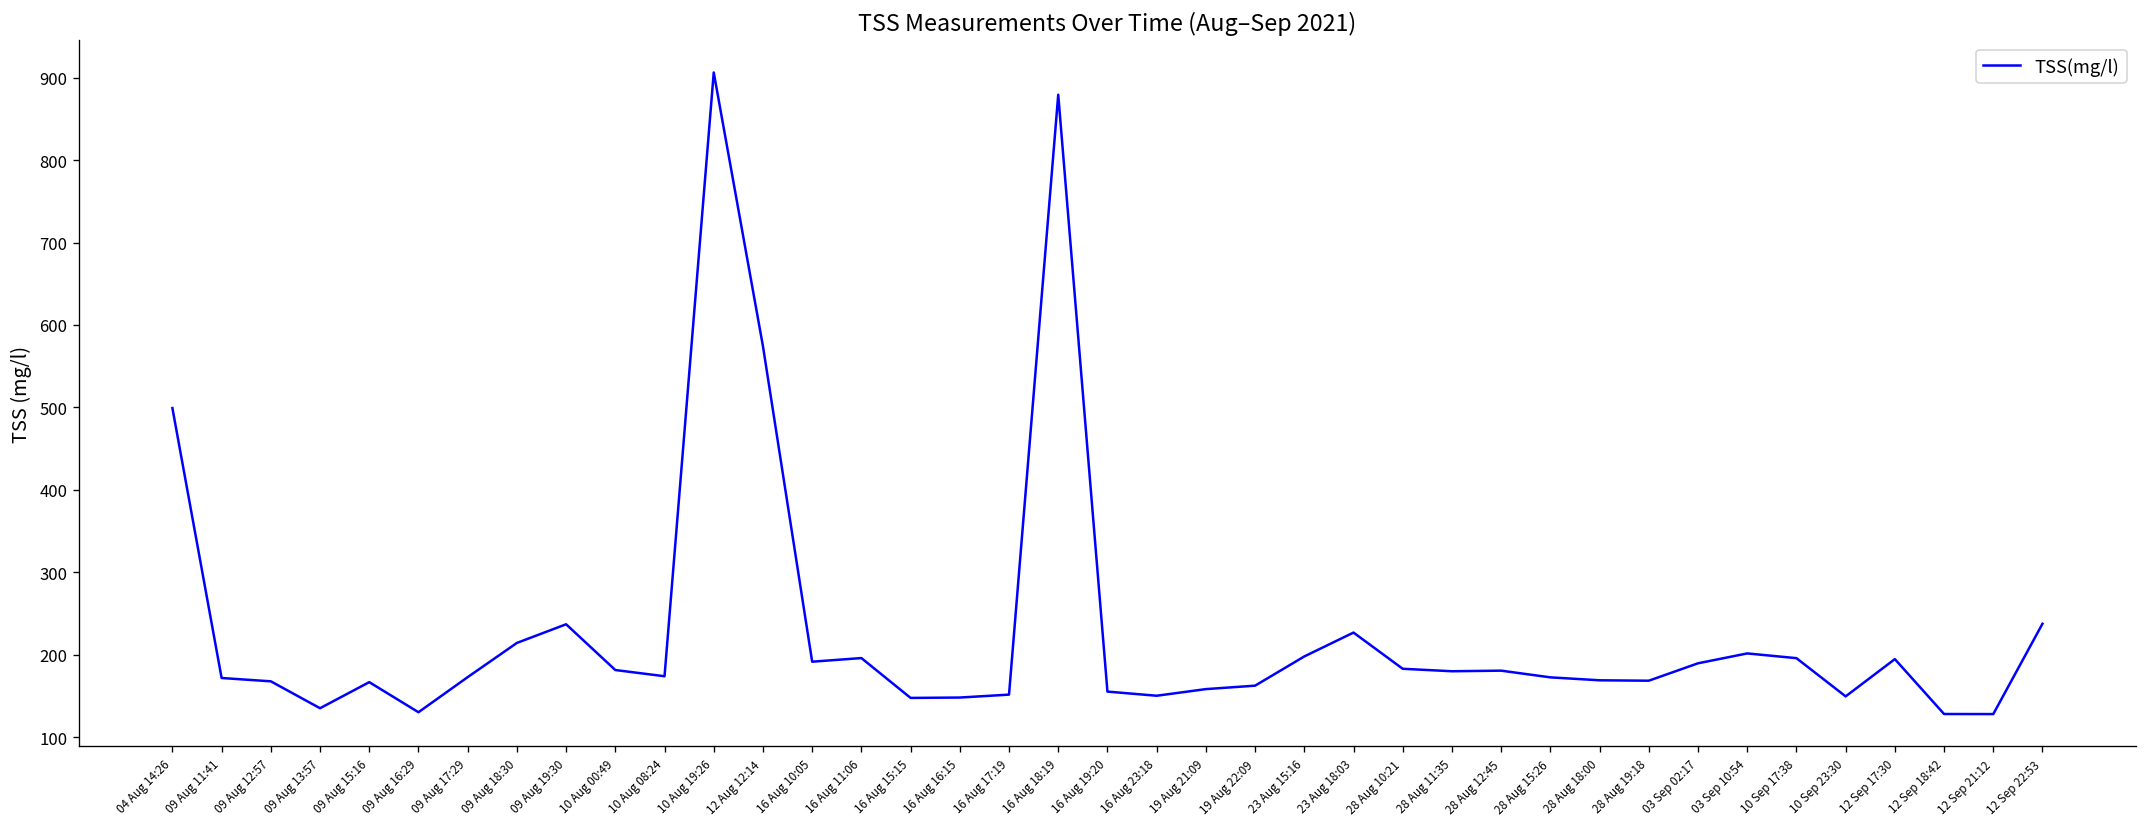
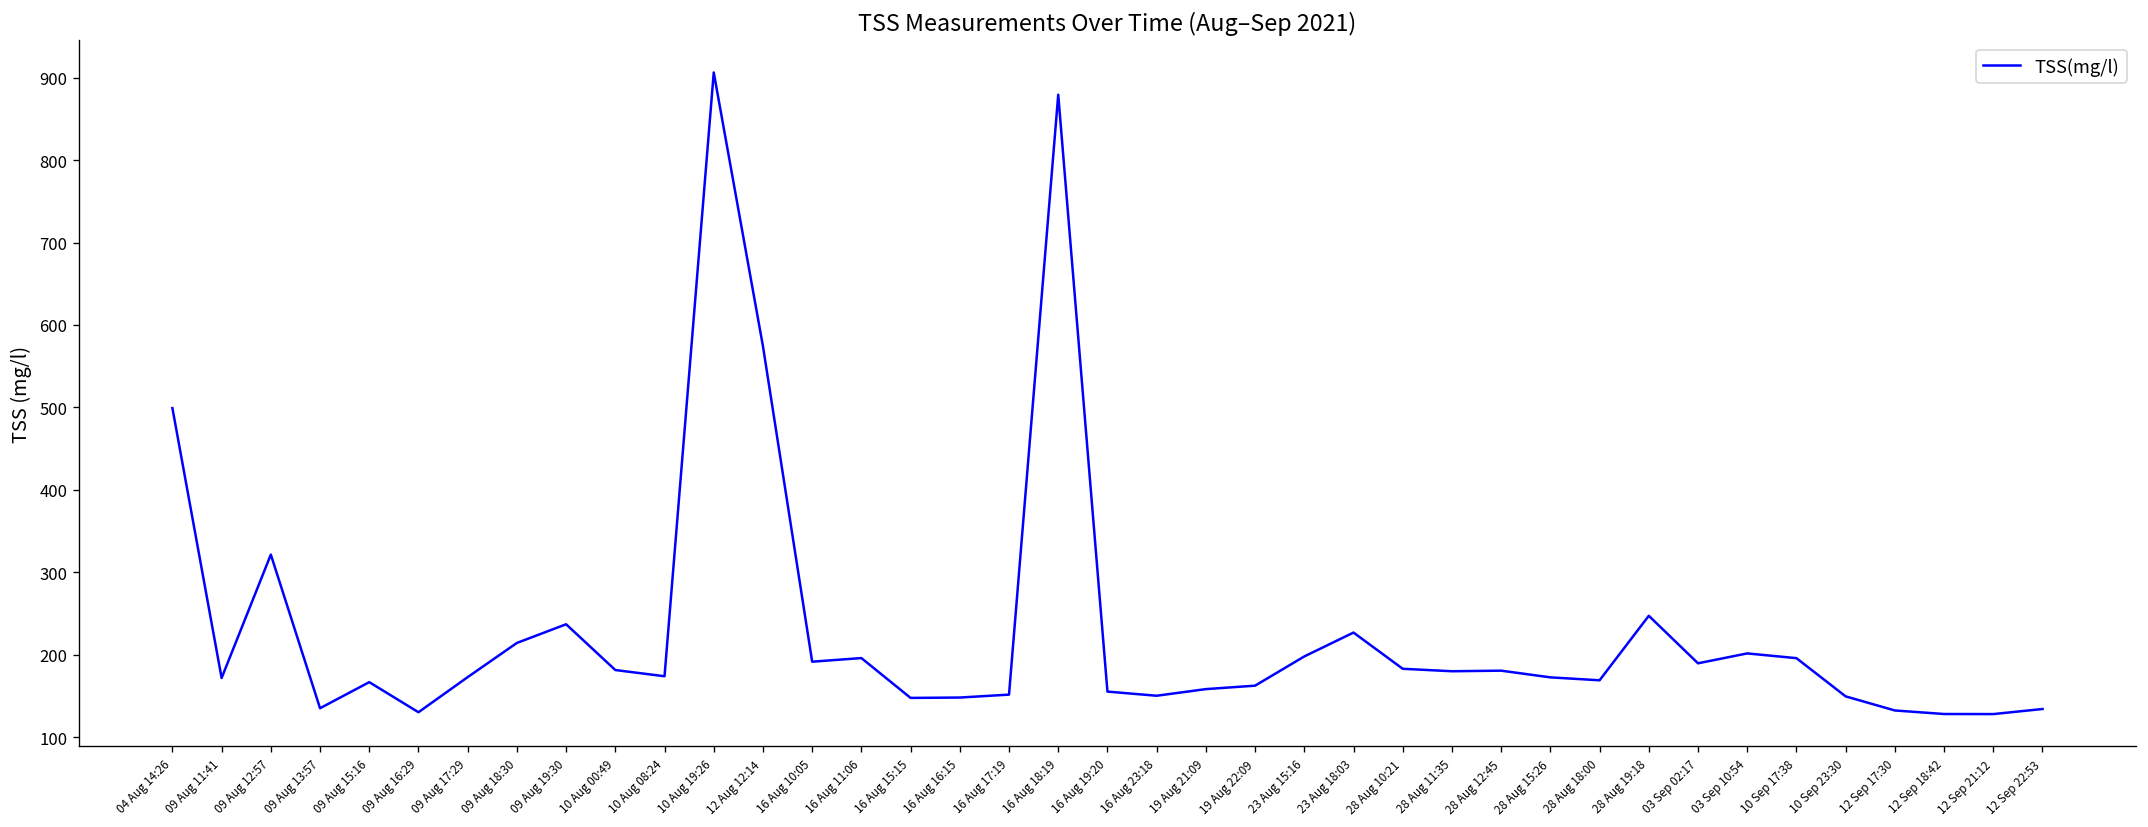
  {
    "04 Aug 14:26": 500,
    "09 Aug 11:41": 170,
-   "09 Aug 12:57": 170,
+   "09 Aug 12:57": 320,
    "09 Aug 13:57": 140,
    "09 Aug 15:16": 170,
    "09 Aug 16:29": 130,
    "09 Aug 17:29": 170,
    "09 Aug 18:30": 210,
    "09 Aug 19:30": 240,
    "10 Aug 00:49": 180,
    "10 Aug 08:24": 170,
    "10 Aug 19:26": 910,
    "12 Aug 12:14": 570,
    "16 Aug 10:05": 190,
    "16 Aug 11:06": 200,
    "16 Aug 15:15": 150,
    "16 Aug 16:15": 150,
    "16 Aug 17:19": 150,
    "16 Aug 18:19": 880,
    "16 Aug 19:20": 160,
    "16 Aug 23:18": 150,
    "19 Aug 21:09": 160,
    "19 Aug 22:09": 160,
    "23 Aug 15:16": 200,
    "23 Aug 18:03": 230,
    "28 Aug 10:21": 180,
    "28 Aug 11:35": 180,
    "28 Aug 12:45": 180,
    "28 Aug 15:26": 170,
    "28 Aug 18:00": 170,
-   "28 Aug 19:18": 170,
+   "28 Aug 19:18": 250,
    "03 Sep 02:17": 190,
    "03 Sep 10:54": 200,
    "10 Sep 17:38": 200,
    "10 Sep 23:30": 150,
-   "12 Sep 17:30": 190,
+   "12 Sep 17:30": 130,
    "12 Sep 18:42": 130,
    "12 Sep 21:12": 130,
-   "12 Sep 22:53": 240
+   "12 Sep 22:53": 130
  }
